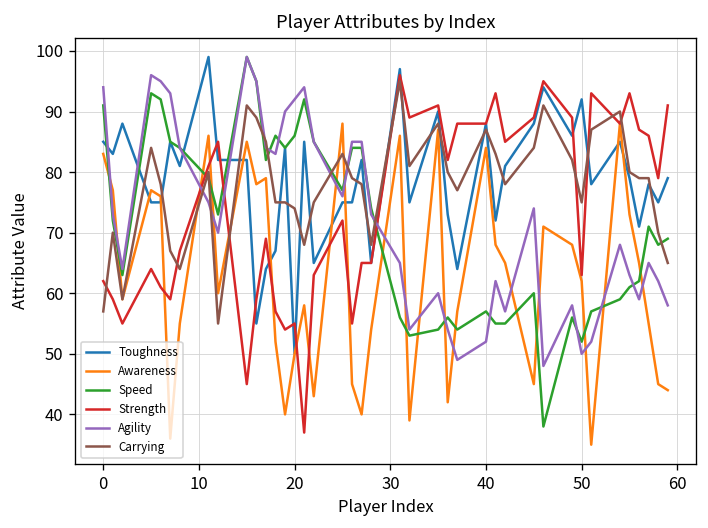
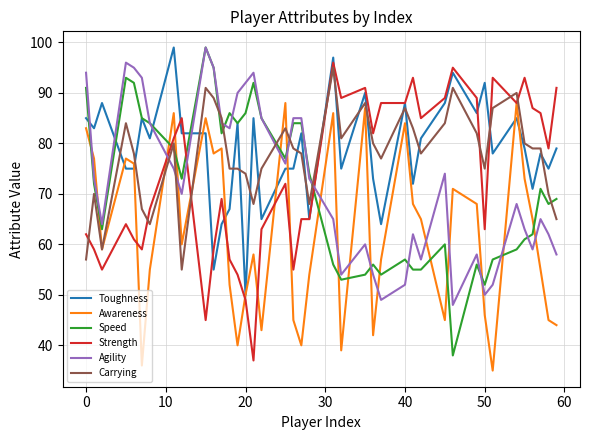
  {
    "Toughness": {
      "0": 85,
      "50": 92
    },
    "Awareness": {
      "0": 83,
      "40": 84,
-     "50": 62
+     "50": 46
    },
    "Speed": {
      "0": 91,
      "20": 86,
      "40": 57,
      "50": 52
    },
    "Strength": {
      "0": 62,
-     "20": 55,
+     "20": 49,
      "50": 63
    },
    "Agility": {
      "0": 94,
      "20": 92,
      "40": 52,
      "50": 50
    },
    "Carrying": {
      "0": 57,
      "20": 74,
      "40": 87,
      "50": 75
    }
  }
